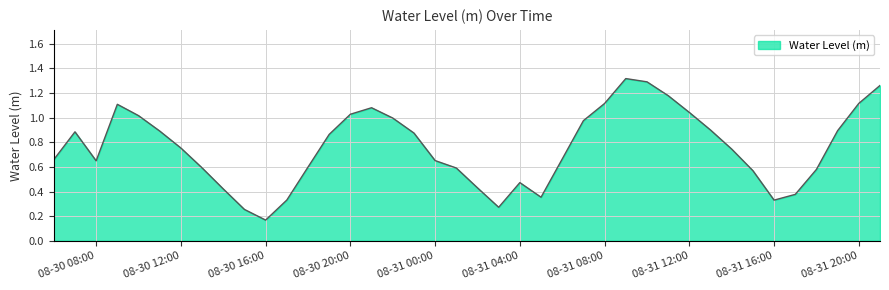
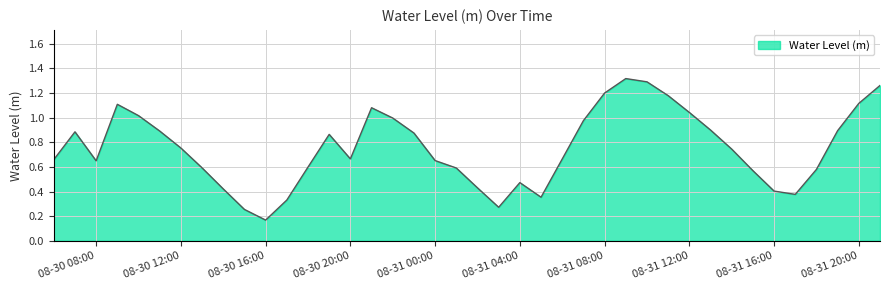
  {
    "08-30 08:00": 0.65,
    "08-30 12:00": 0.75,
    "08-30 16:00": 0.17,
-   "08-30 20:00": 1.03,
+   "08-30 20:00": 0.67,
    "08-31 00:00": 0.65,
    "08-31 04:00": 0.47,
-   "08-31 08:00": 1.12,
+   "08-31 08:00": 1.20,
    "08-31 12:00": 1.04,
-   "08-31 16:00": 0.33,
+   "08-31 16:00": 0.40,
    "08-31 20:00": 1.12
  }
